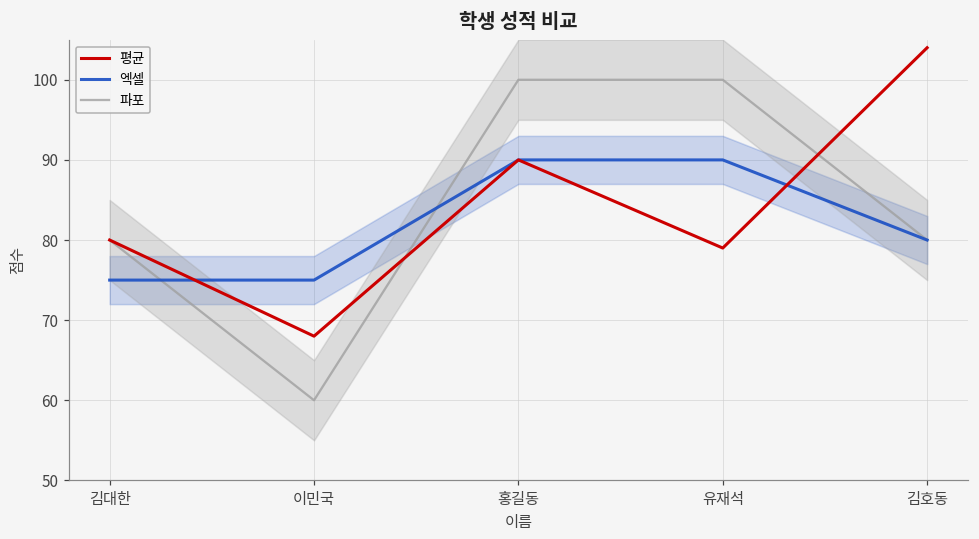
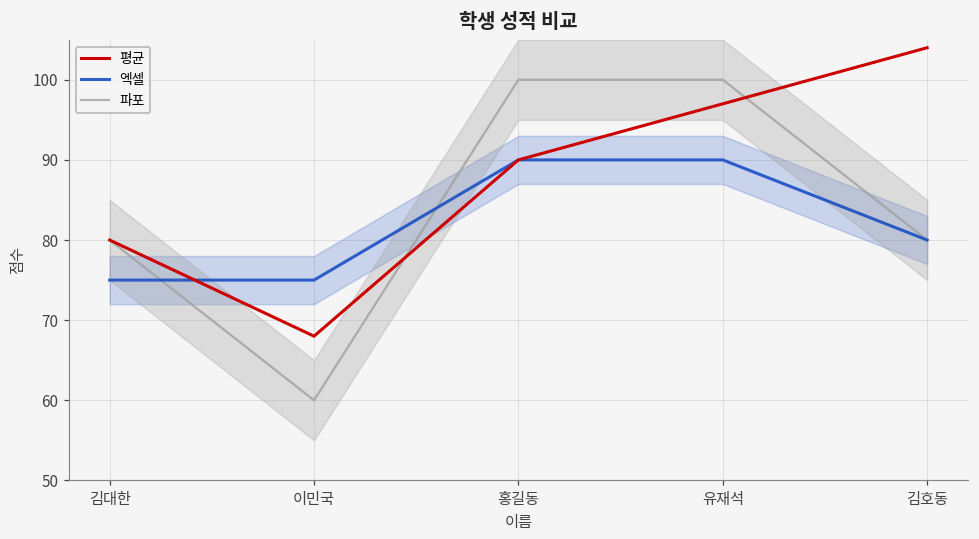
  {
    "평균": {
      "이민국": 68,
-     "유재석": 79,
+     "유재석": 97,
      "김호동": 104
    }
  }
